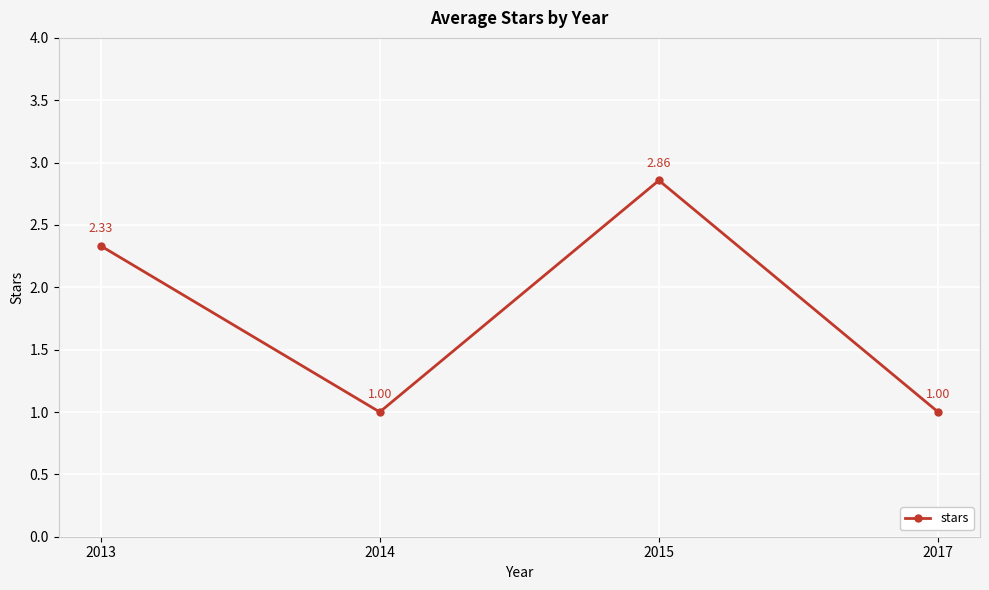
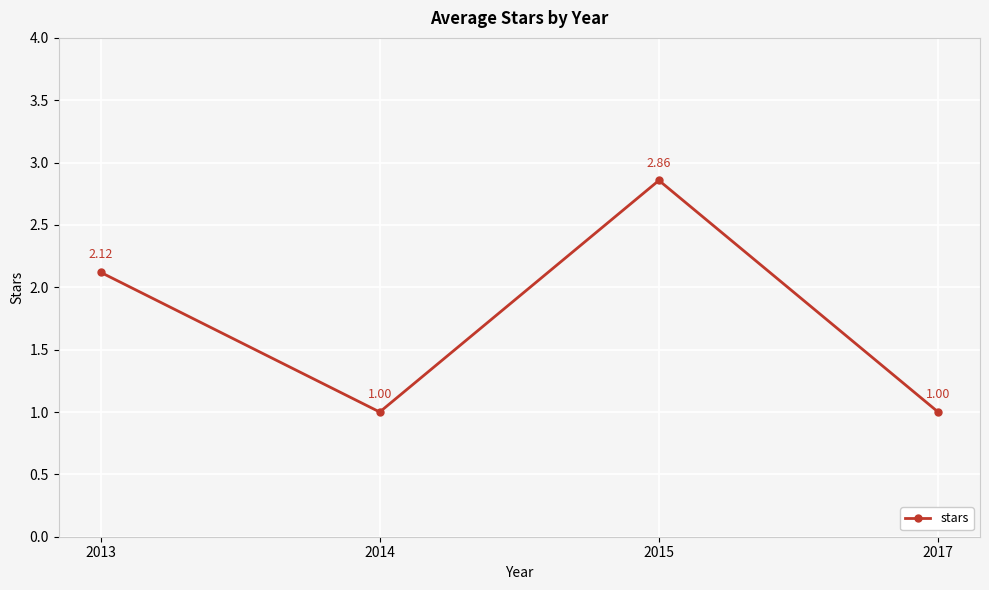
  {
-   "2013": 2.33,
+   "2013": 2.12,
    "2014": 1.00,
    "2015": 2.86,
    "2017": 1.00
  }
